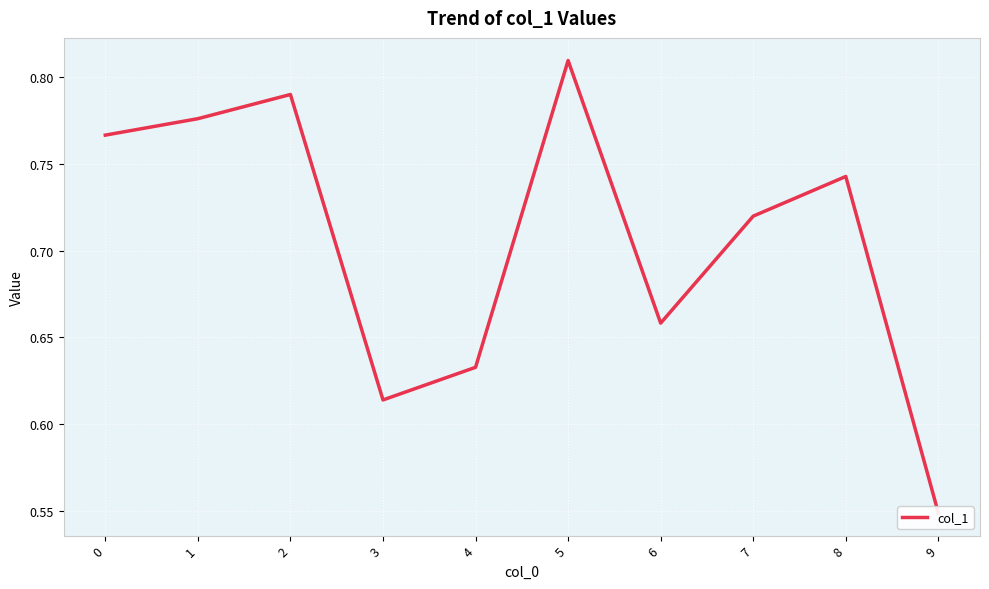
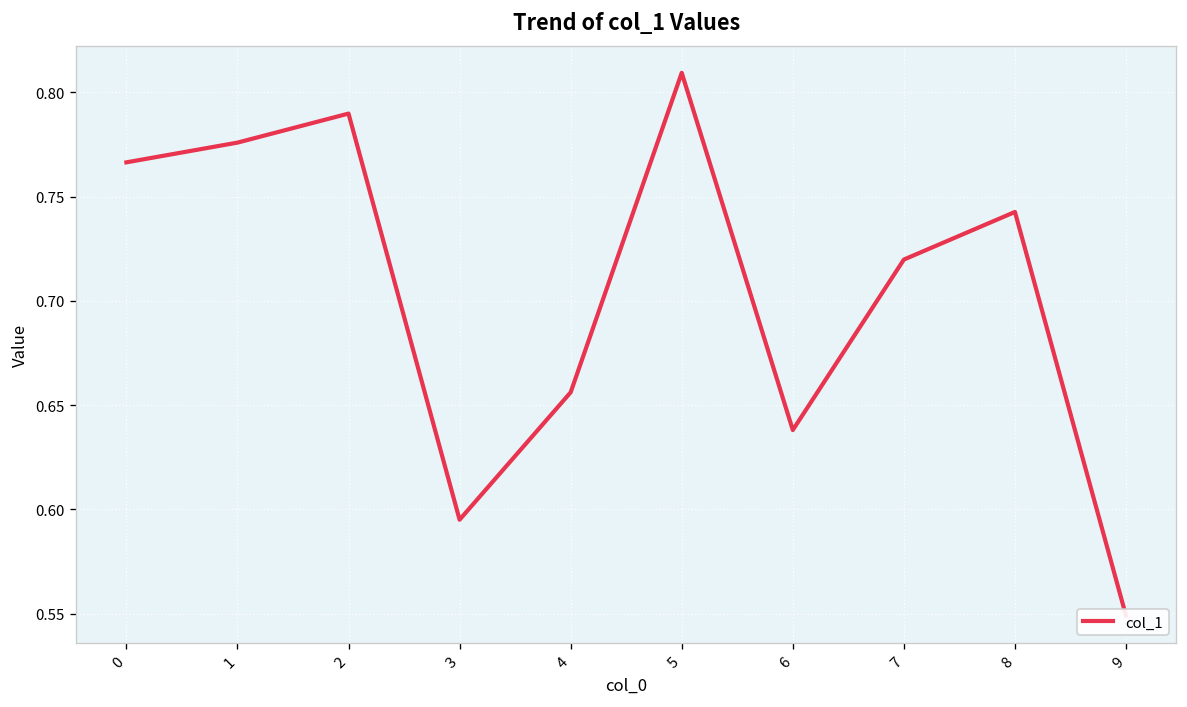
  {
    "0": 0.766,
    "1": 0.776,
    "2": 0.790,
-   "3": 0.614,
-   "4": 0.633,
+   "3": 0.595,
+   "4": 0.656,
    "5": 0.809,
-   "6": 0.658,
+   "6": 0.638,
    "7": 0.720,
    "8": 0.743
  }
